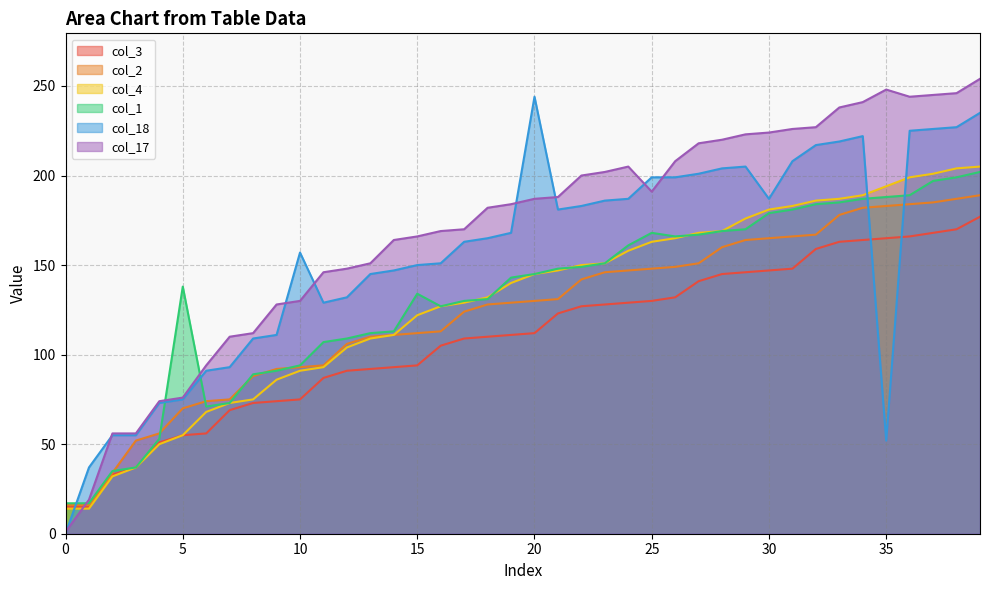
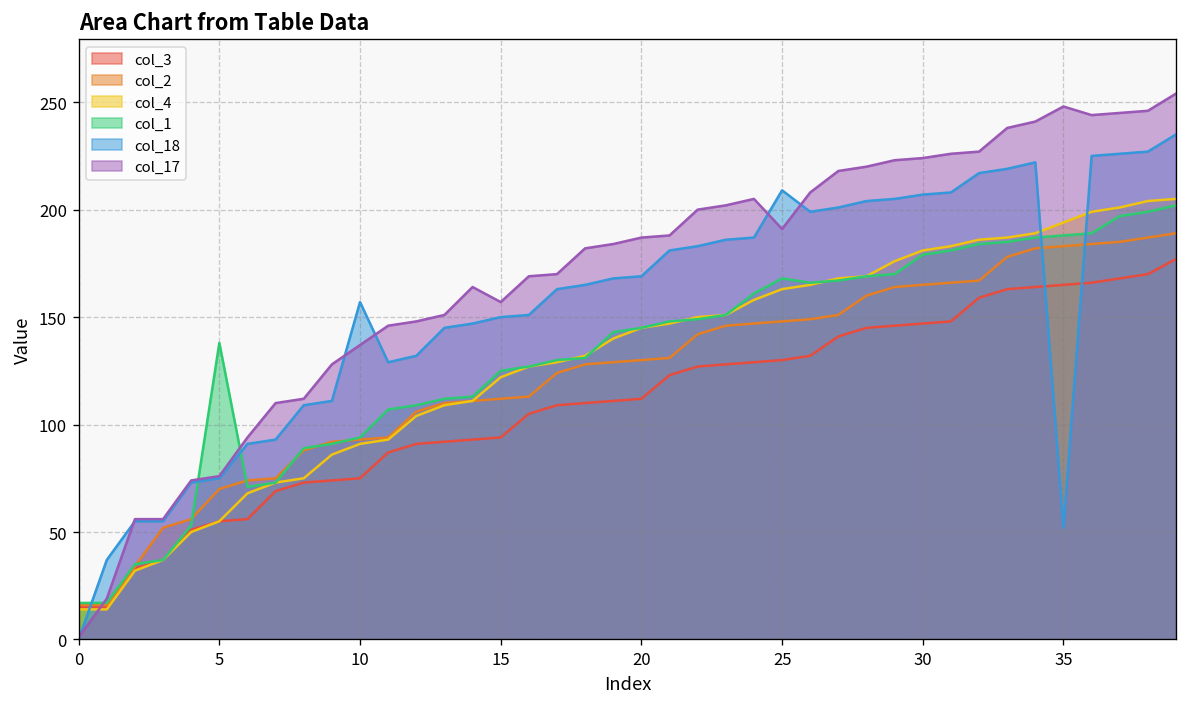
  {
    "col_1": {
      "5": 138,
-     "15": 134,
+     "15": 125,
      "25": 168,
      "30": 179,
      "35": 188
    },
    "col_18": {
      "10": 157,
      "15": 150,
-     "20": 244,
-     "25": 199,
-     "30": 187,
+     "20": 169,
+     "25": 209,
+     "30": 207,
      "35": 52
    },
    "col_17": {
-     "10": 130,
-     "15": 166,
+     "10": 137,
+     "15": 157,
      "20": 187,
      "25": 191,
      "30": 224,
      "35": 248
    }
  }
